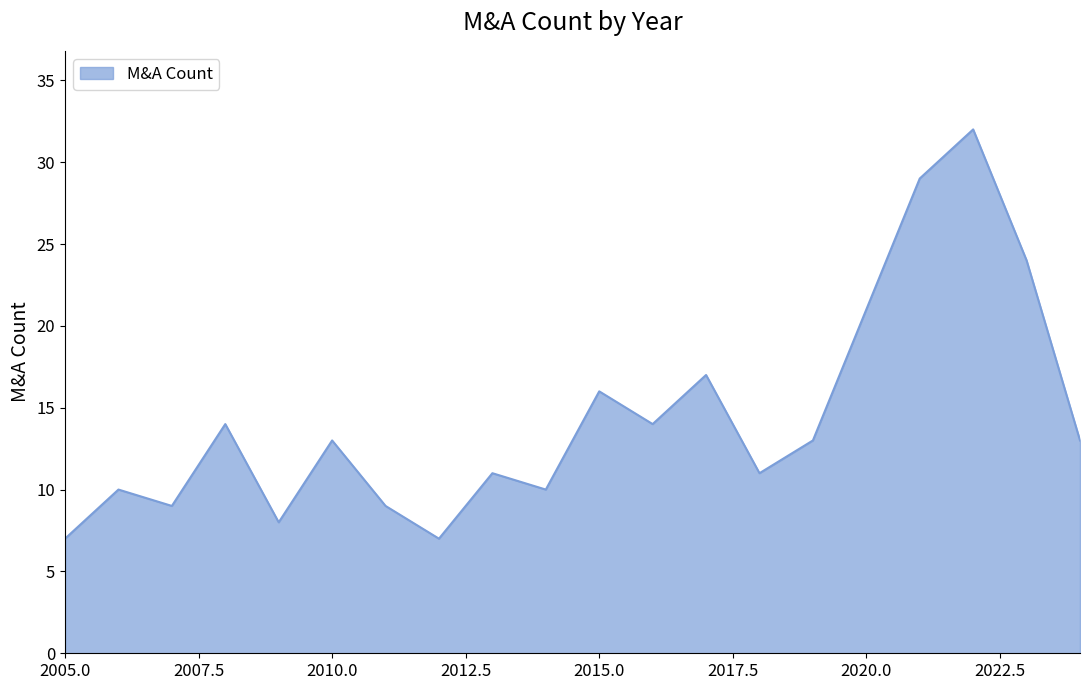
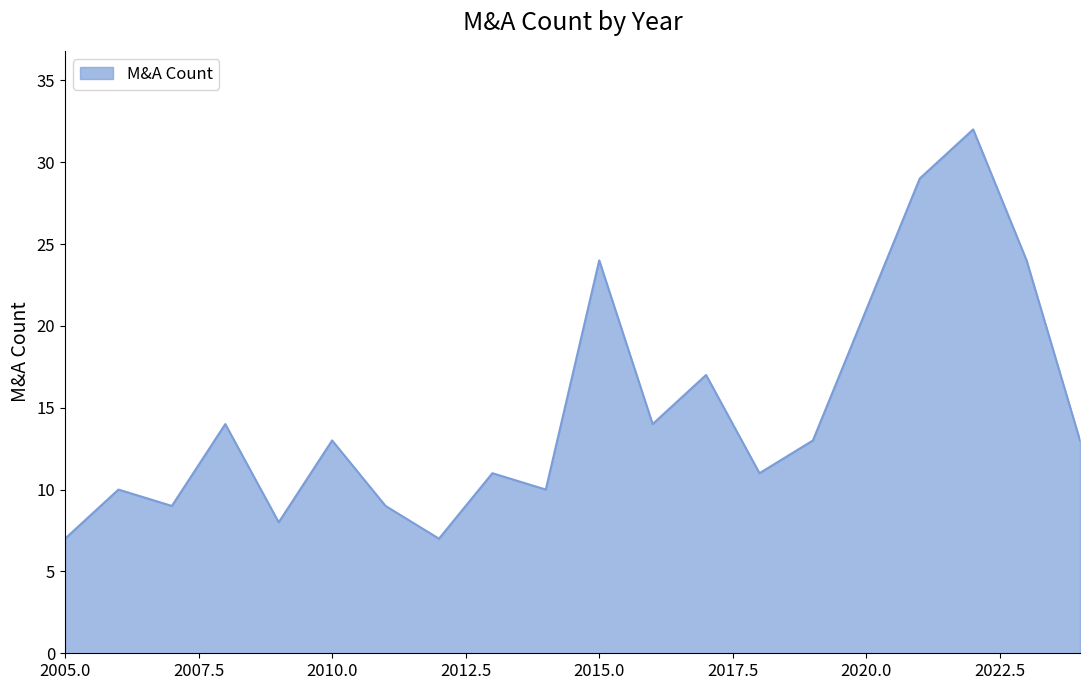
  {
    "2005.0": 7,
    "2010.0": 13,
-   "2015.0": 16,
+   "2015.0": 24,
    "2020.0": 21
  }
